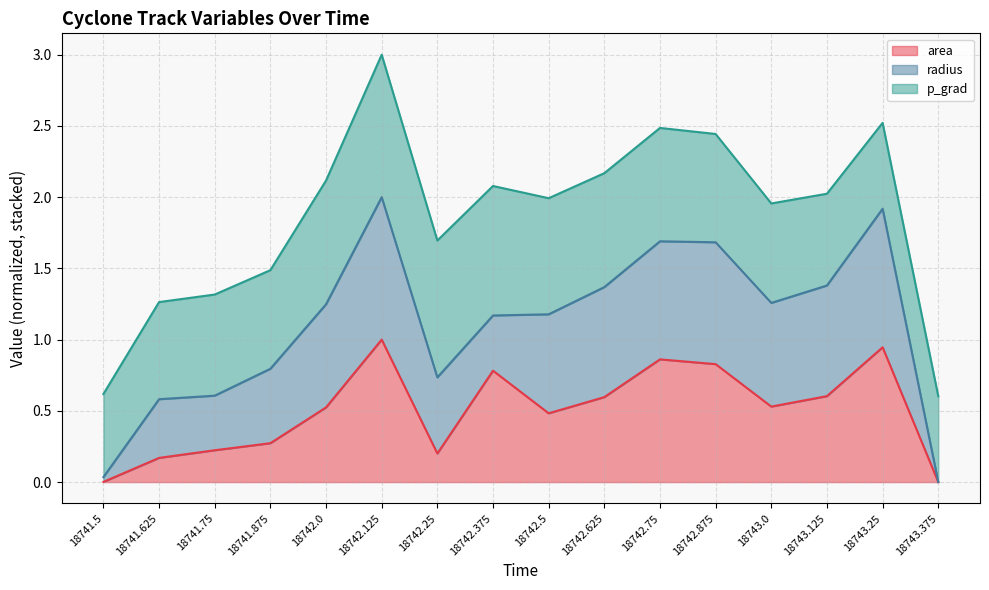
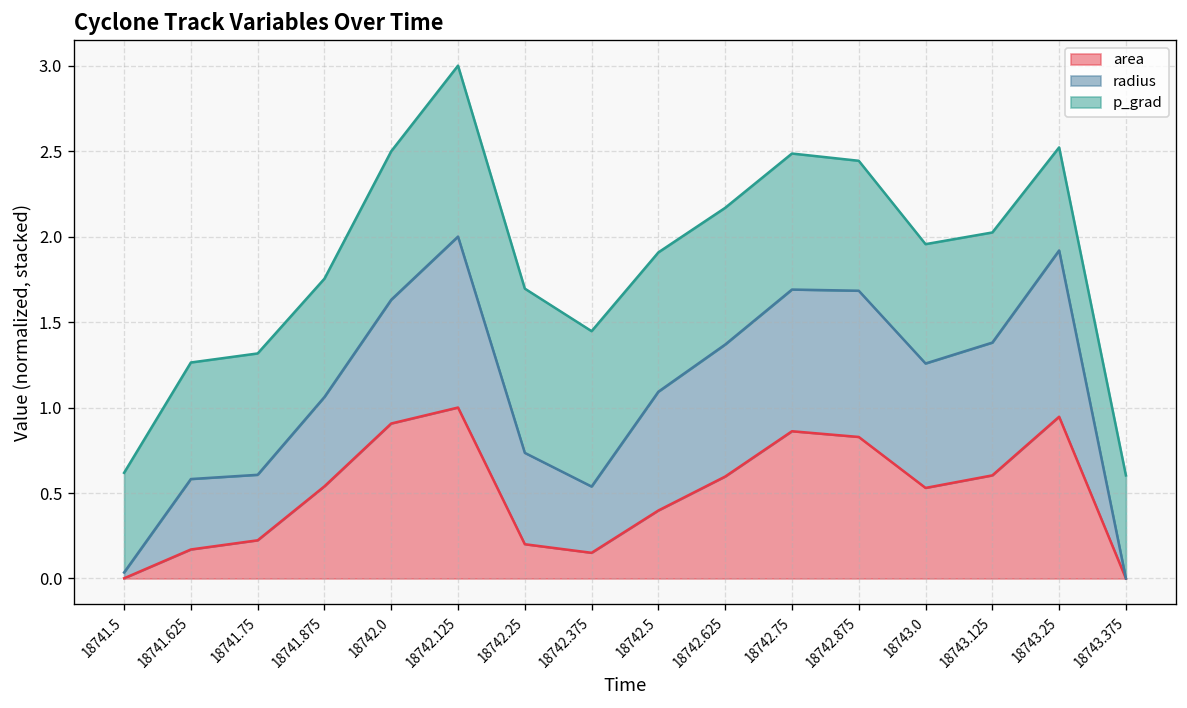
  {
    "area": {
      "18741.5": 0.00,
      "18741.625": 0.17,
      "18741.75": 0.22,
-     "18741.875": 0.27,
-     "18742.0": 0.52,
+     "18741.875": 0.54,
+     "18742.0": 0.91,
      "18742.125": 1.00,
      "18742.25": 0.20,
-     "18742.375": 0.78,
-     "18742.5": 0.48,
+     "18742.375": 0.15,
+     "18742.5": 0.40,
      "18742.625": 0.60,
      "18742.75": 0.86,
      "18742.875": 0.83,
      "18743.0": 0.53,
      "18743.125": 0.60,
      "18743.25": 0.95
    }
  }
